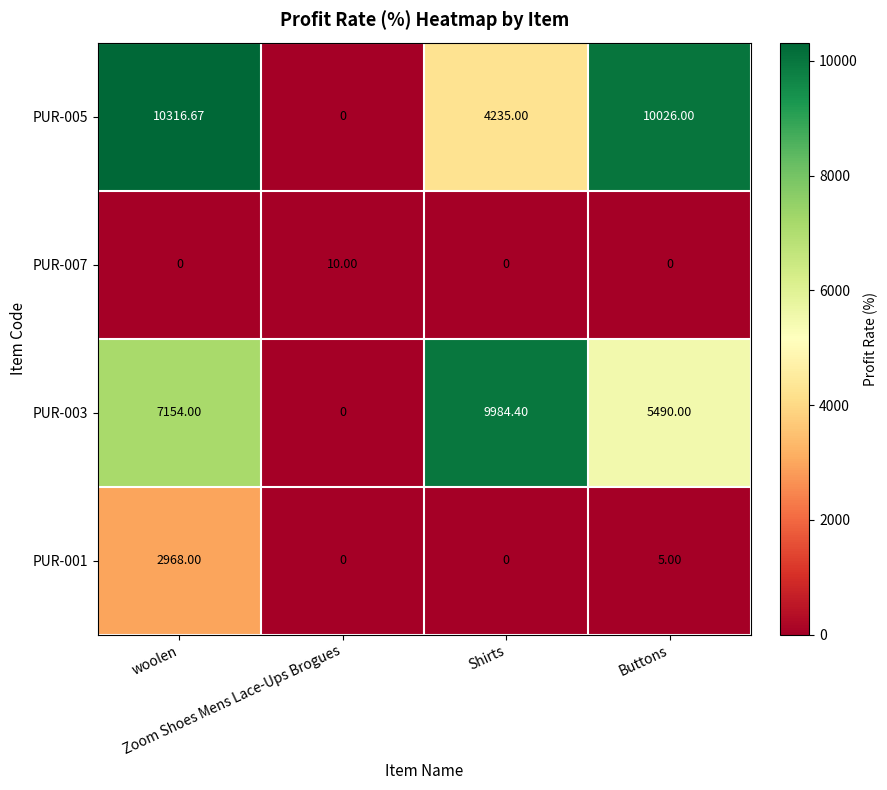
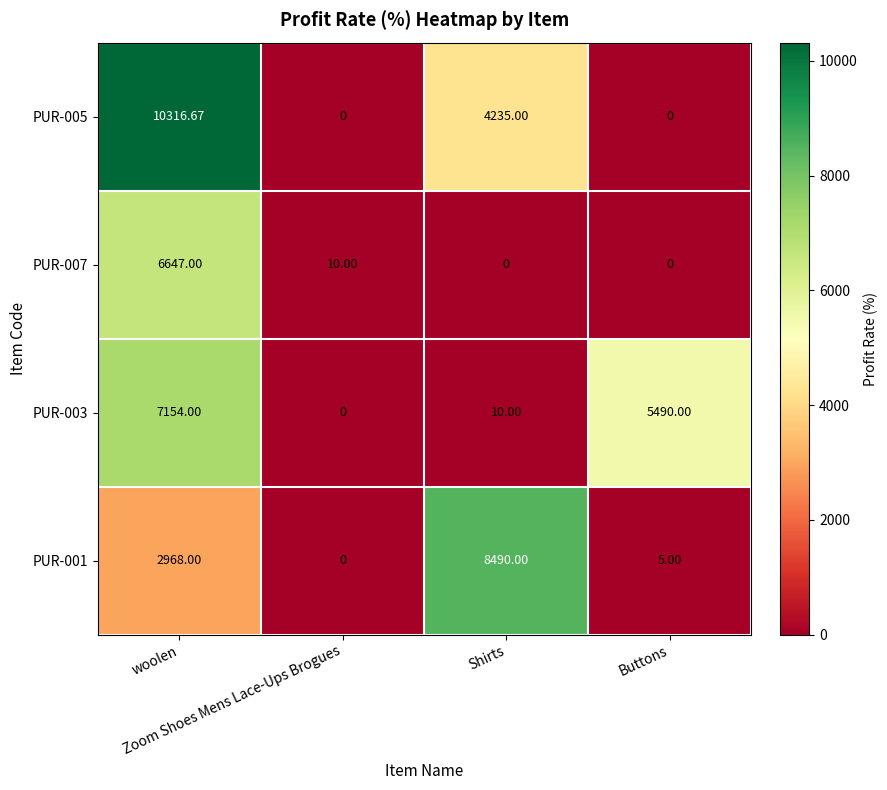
  {
    "PUR-005": {
      "woolen": 10316.67,
      "Zoom Shoes Mens Lace-Ups Brogues": 0,
      "Shirts": 4235.00,
-     "Buttons": 10026.00
+     "Buttons": 0
    },
    "PUR-007": {
-     "woolen": 0,
+     "woolen": 6647.00,
      "Zoom Shoes Mens Lace-Ups Brogues": 10.00,
      "Shirts": 0,
      "Buttons": 0
    },
    "PUR-003": {
      "woolen": 7154.00,
      "Zoom Shoes Mens Lace-Ups Brogues": 0,
-     "Shirts": 9984.40,
+     "Shirts": 10.00,
      "Buttons": 5490.00
    },
    "PUR-001": {
      "woolen": 2968.00,
      "Zoom Shoes Mens Lace-Ups Brogues": 0,
-     "Shirts": 0,
+     "Shirts": 8490.00,
      "Buttons": 5.00
    }
  }
